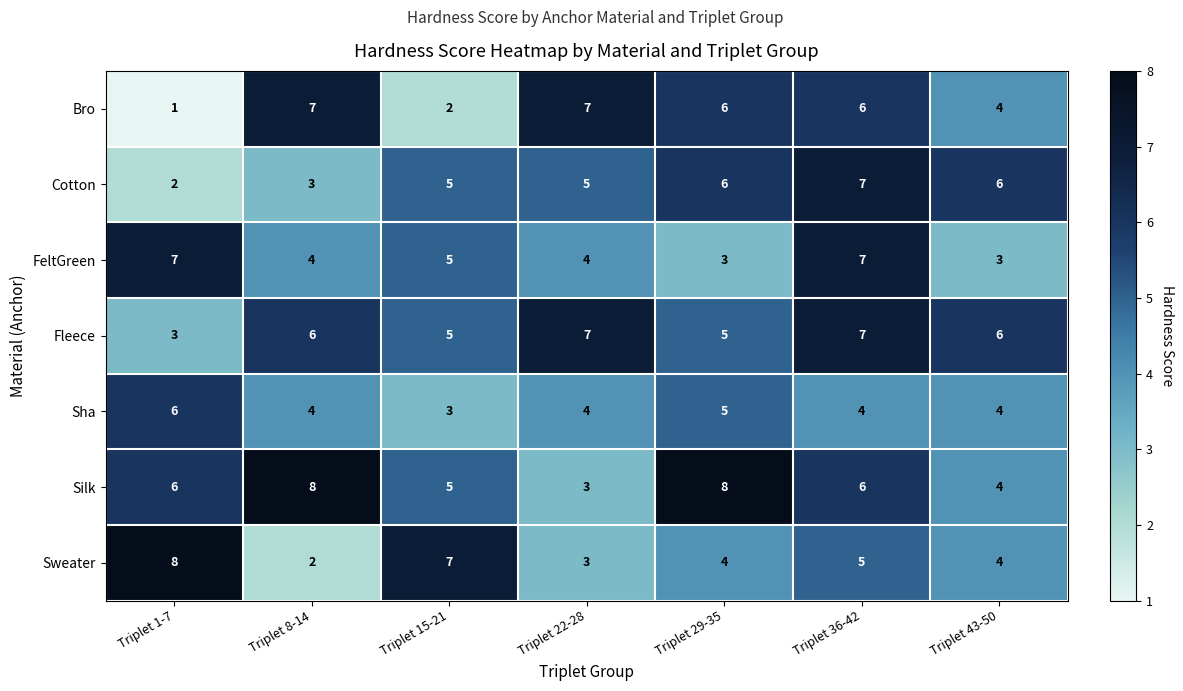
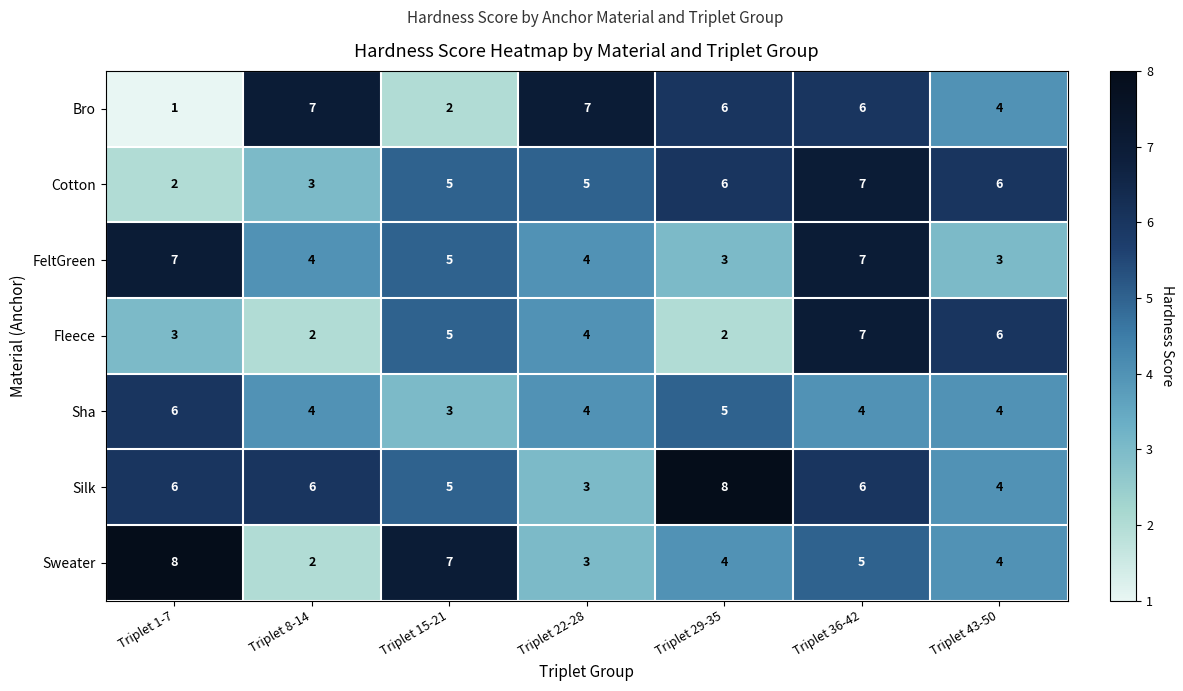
  {
    "Bro": {
      "Triplet 1-7": 1,
      "Triplet 8-14": 7,
      "Triplet 15-21": 2,
      "Triplet 22-28": 7,
      "Triplet 29-35": 6,
      "Triplet 36-42": 6,
      "Triplet 43-50": 4
    },
    "Cotton": {
      "Triplet 1-7": 2,
      "Triplet 8-14": 3,
      "Triplet 15-21": 5,
      "Triplet 22-28": 5,
      "Triplet 29-35": 6,
      "Triplet 36-42": 7,
      "Triplet 43-50": 6
    },
    "FeltGreen": {
      "Triplet 1-7": 7,
      "Triplet 8-14": 4,
      "Triplet 15-21": 5,
      "Triplet 22-28": 4,
      "Triplet 29-35": 3,
      "Triplet 36-42": 7,
      "Triplet 43-50": 3
    },
    "Fleece": {
      "Triplet 1-7": 3,
-     "Triplet 8-14": 6,
+     "Triplet 8-14": 2,
      "Triplet 15-21": 5,
-     "Triplet 22-28": 7,
-     "Triplet 29-35": 5,
+     "Triplet 22-28": 4,
+     "Triplet 29-35": 2,
      "Triplet 36-42": 7,
      "Triplet 43-50": 6
    },
    "Sha": {
      "Triplet 1-7": 6,
      "Triplet 8-14": 4,
      "Triplet 15-21": 3,
      "Triplet 22-28": 4,
      "Triplet 29-35": 5,
      "Triplet 36-42": 4,
      "Triplet 43-50": 4
    },
    "Silk": {
      "Triplet 1-7": 6,
-     "Triplet 8-14": 8,
+     "Triplet 8-14": 6,
      "Triplet 15-21": 5,
      "Triplet 22-28": 3,
      "Triplet 29-35": 8,
      "Triplet 36-42": 6,
      "Triplet 43-50": 4
    },
    "Sweater": {
      "Triplet 1-7": 8,
      "Triplet 8-14": 2,
      "Triplet 15-21": 7,
      "Triplet 22-28": 3,
      "Triplet 29-35": 4,
      "Triplet 36-42": 5,
      "Triplet 43-50": 4
    }
  }
